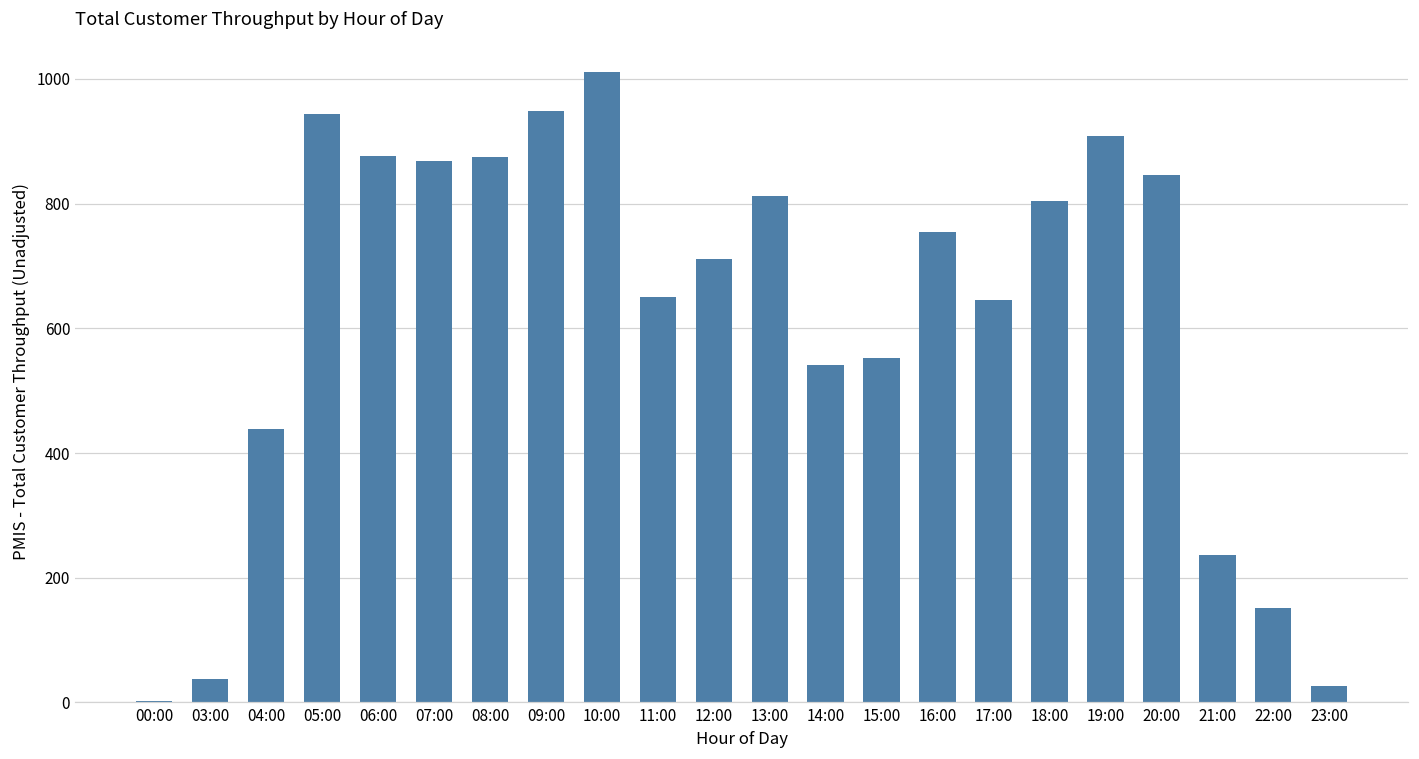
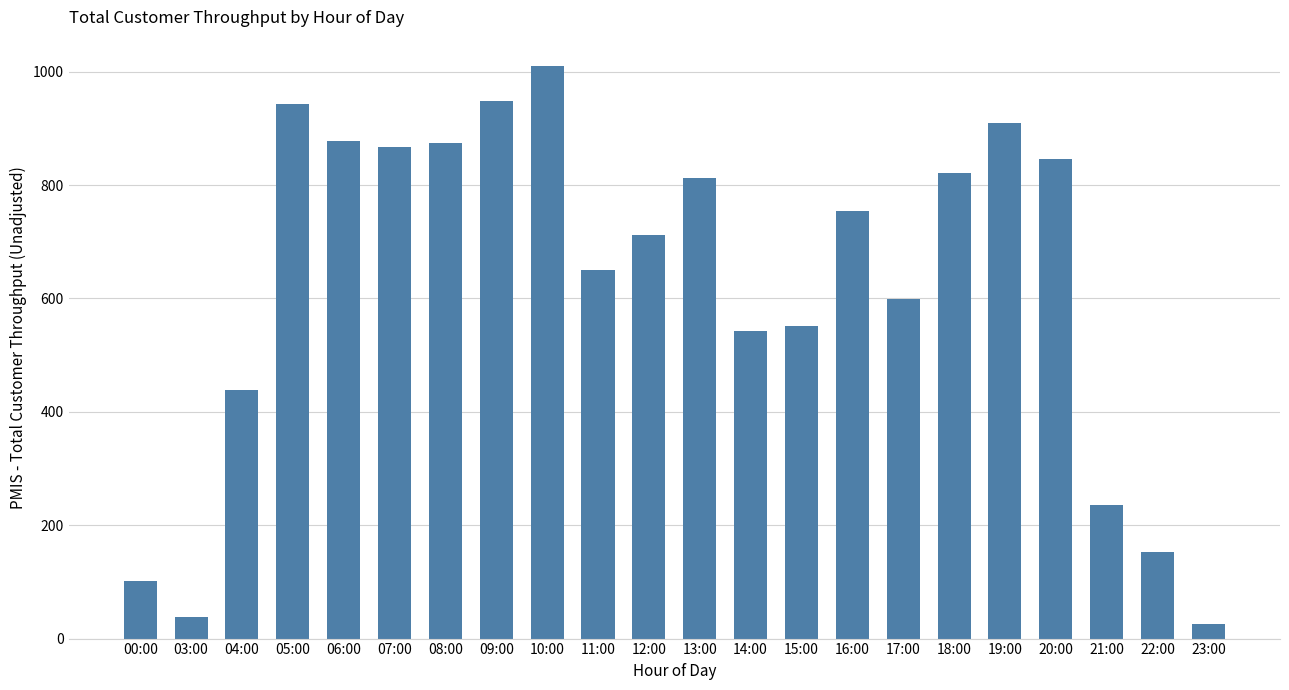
  {
-   "00:00": 0,
+   "00:00": 100,
    "03:00": 40,
    "04:00": 440,
    "05:00": 940,
    "06:00": 880,
    "07:00": 870,
    "08:00": 880,
    "09:00": 950,
    "10:00": 1010,
    "11:00": 650,
    "12:00": 710,
    "13:00": 810,
    "14:00": 540,
    "15:00": 550,
    "16:00": 750,
-   "17:00": 650,
-   "18:00": 810,
+   "17:00": 600,
+   "18:00": 820,
    "19:00": 910,
    "20:00": 850,
    "21:00": 240,
    "22:00": 150,
    "23:00": 30
  }
